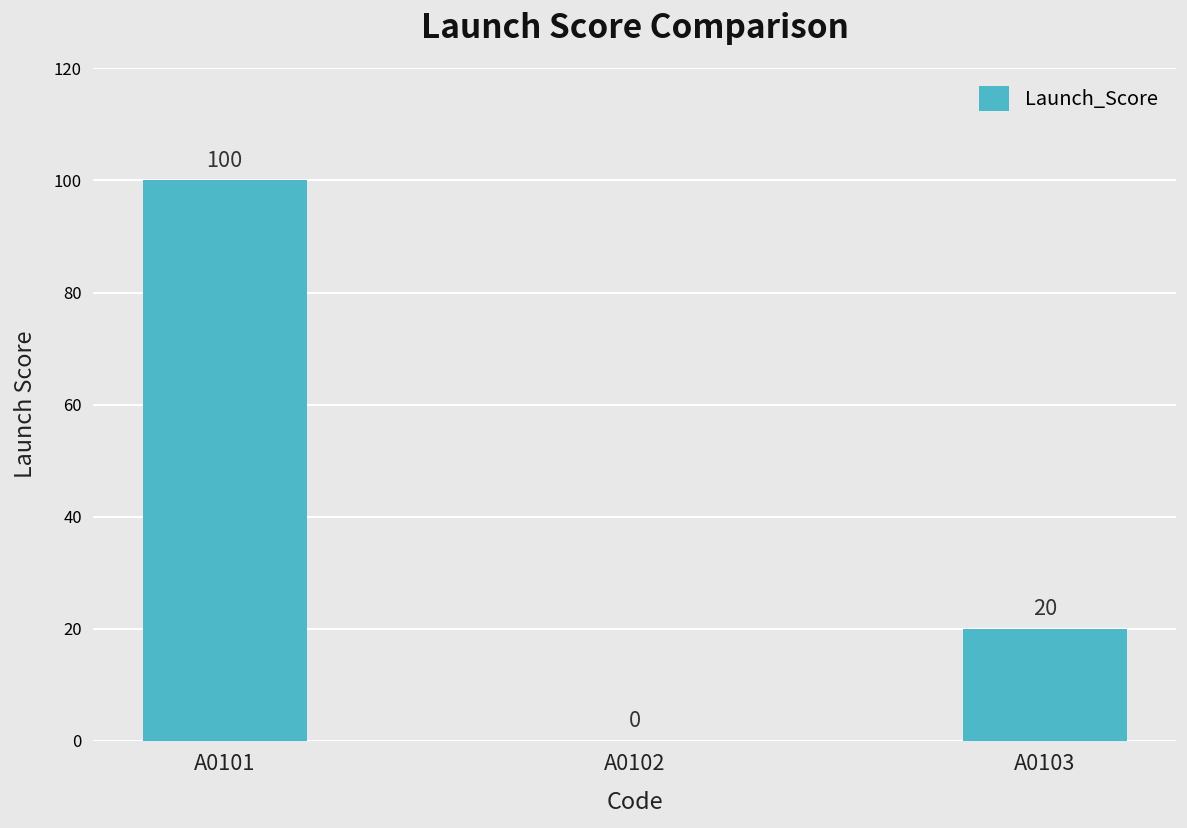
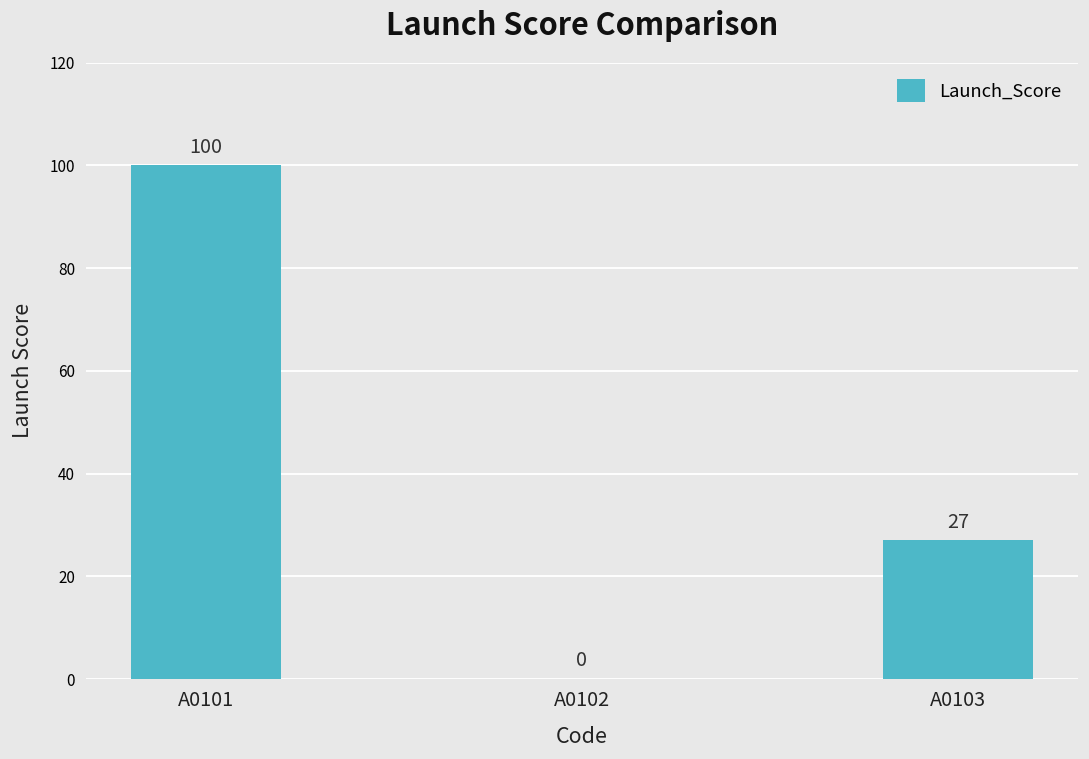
  {
    "A0101": 100,
    "A0102": 0,
-   "A0103": 20
+   "A0103": 27
  }
